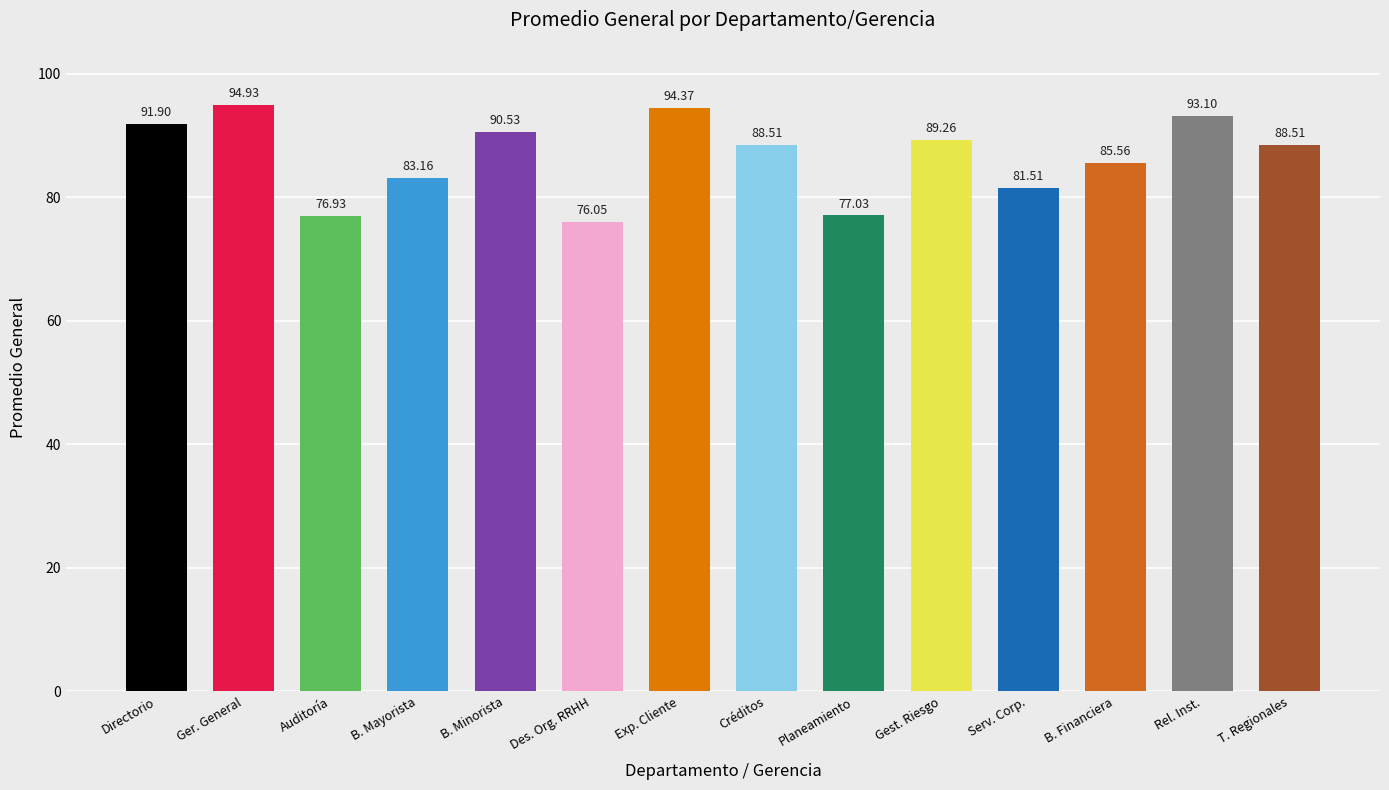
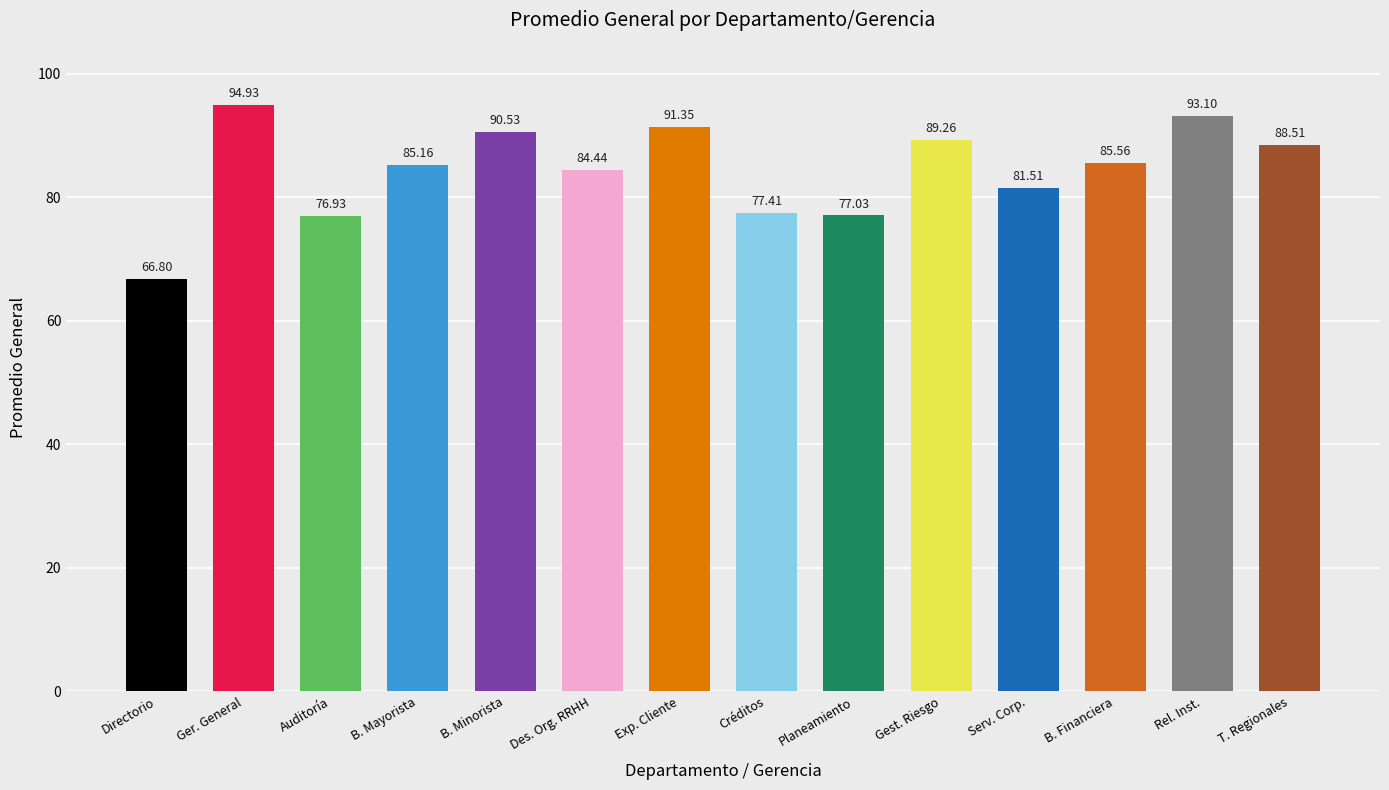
  {
-   "Directorio": 91.90,
+   "Directorio": 66.80,
    "Ger. General": 94.93,
    "Auditoría": 76.93,
-   "B. Mayorista": 83.16,
+   "B. Mayorista": 85.16,
    "B. Minorista": 90.53,
-   "Des. Org. RRHH": 76.05,
-   "Exp. Cliente": 94.37,
-   "Créditos": 88.51,
+   "Des. Org. RRHH": 84.44,
+   "Exp. Cliente": 91.35,
+   "Créditos": 77.41,
    "Planeamiento": 77.03,
    "Gest. Riesgo": 89.26,
    "Serv. Corp.": 81.51,
    "B. Financiera": 85.56,
    "Rel. Inst.": 93.10,
    "T. Regionales": 88.51
  }
